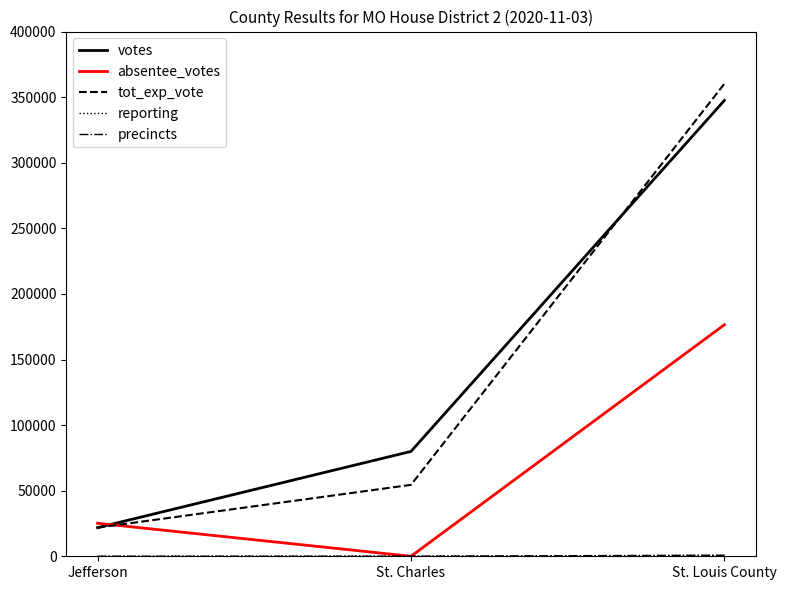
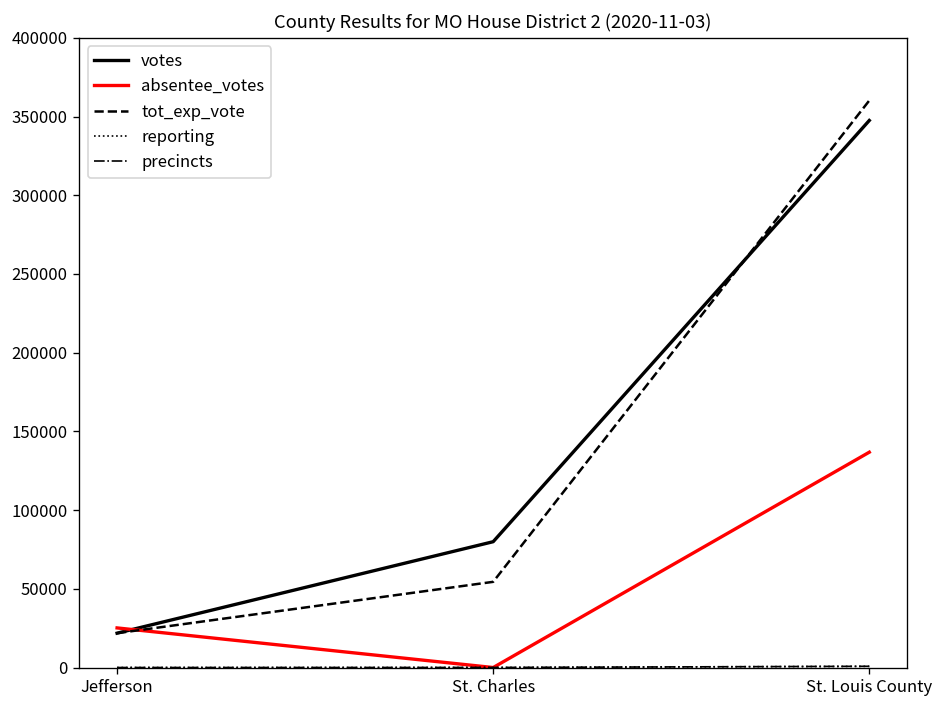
  {
    "absentee_votes": {
      "Jefferson": 25000,
-     "St. Louis County": 176000
+     "St. Louis County": 137000
    }
  }
